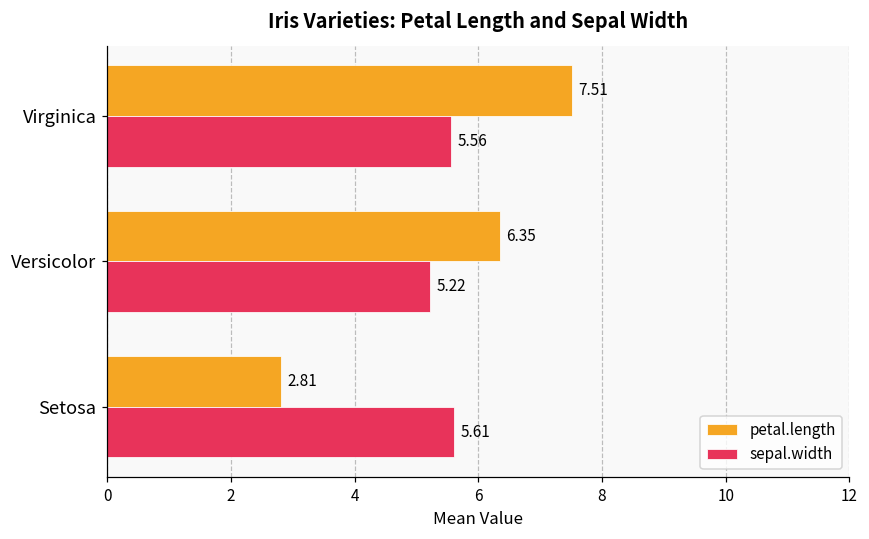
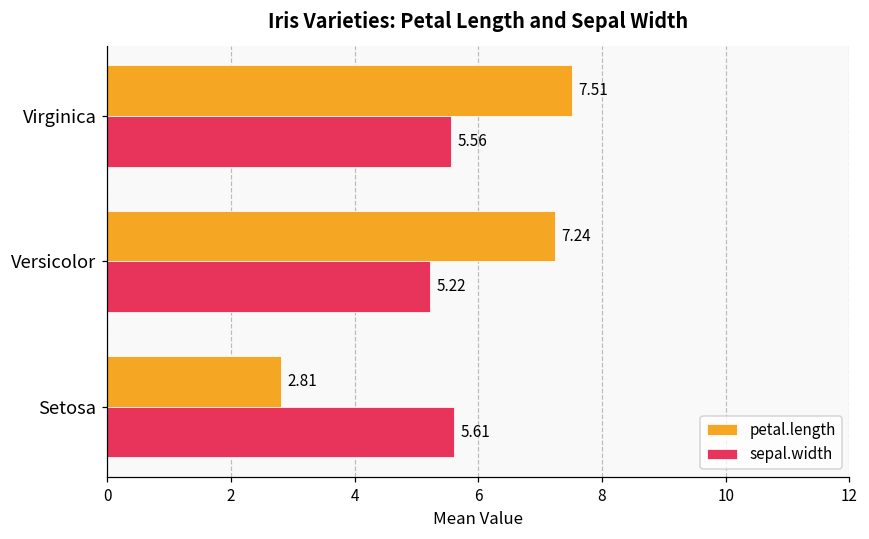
  {
    "petal.length": {
      "Virginica": 7.51,
-     "Versicolor": 6.35,
+     "Versicolor": 7.24,
      "Setosa": 2.81
    },
    "sepal.width": {
      "Virginica": 5.56,
      "Versicolor": 5.22,
      "Setosa": 5.61
    }
  }
